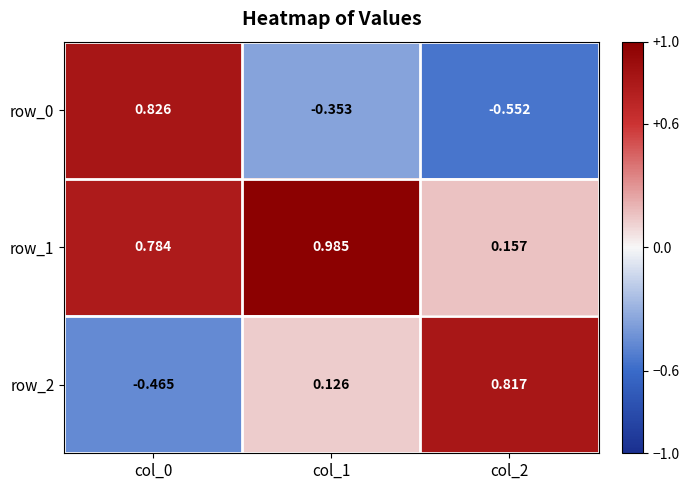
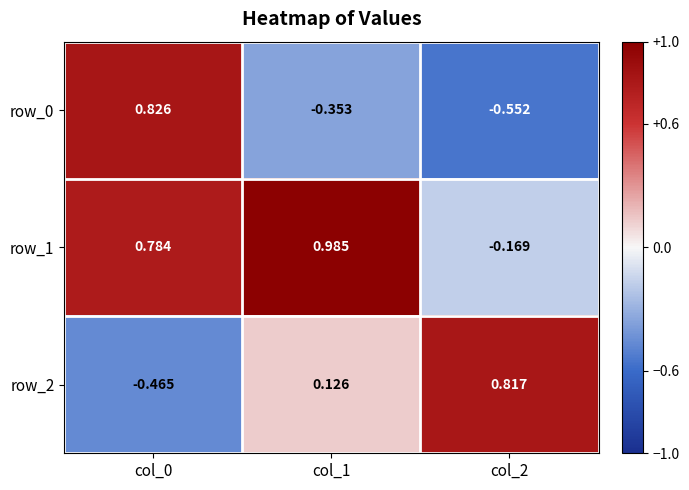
  {
    "row_0": {
      "col_0": 0.826,
      "col_1": -0.353,
      "col_2": -0.552
    },
    "row_1": {
      "col_0": 0.784,
      "col_1": 0.985,
-     "col_2": 0.157
+     "col_2": -0.169
    },
    "row_2": {
      "col_0": -0.465,
      "col_1": 0.126,
      "col_2": 0.817
    }
  }
